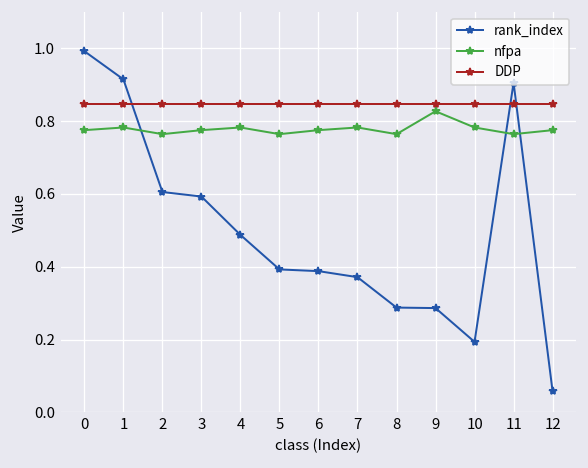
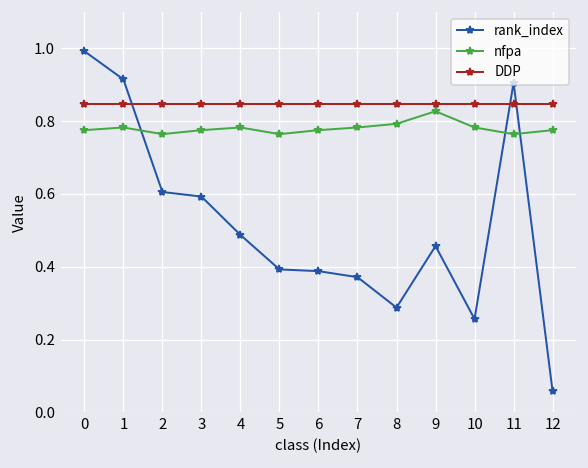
  {
    "rank_index": {
      "0": 0.99,
      "1": 0.91,
      "2": 0.61,
      "3": 0.59,
      "4": 0.49,
      "5": 0.39,
      "6": 0.39,
      "7": 0.37,
      "8": 0.29,
-     "9": 0.29,
-     "10": 0.19,
+     "9": 0.46,
+     "10": 0.26,
      "11": 0.91,
      "12": 0.06
    },
    "nfpa": {
      "0": 0.78,
      "1": 0.78,
      "2": 0.76,
      "3": 0.78,
      "4": 0.78,
      "5": 0.76,
      "6": 0.78,
      "7": 0.78,
-     "8": 0.76,
+     "8": 0.79,
      "9": 0.83,
      "10": 0.78,
      "11": 0.76,
      "12": 0.78
    },
    "DDP": {
      "0": 0.85,
      "1": 0.85,
      "2": 0.85,
      "3": 0.85,
      "4": 0.85,
      "5": 0.85,
      "6": 0.85,
      "7": 0.85,
      "8": 0.85,
      "9": 0.85,
      "10": 0.85,
      "11": 0.85,
      "12": 0.85
    }
  }
